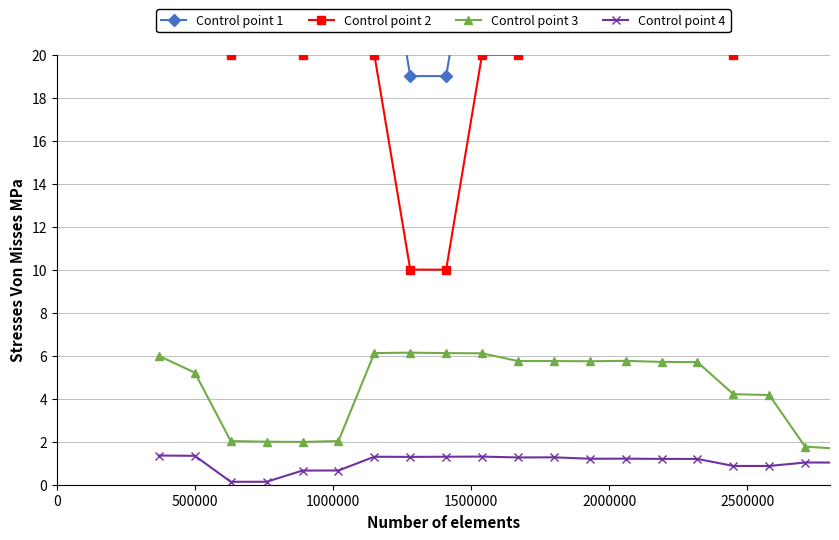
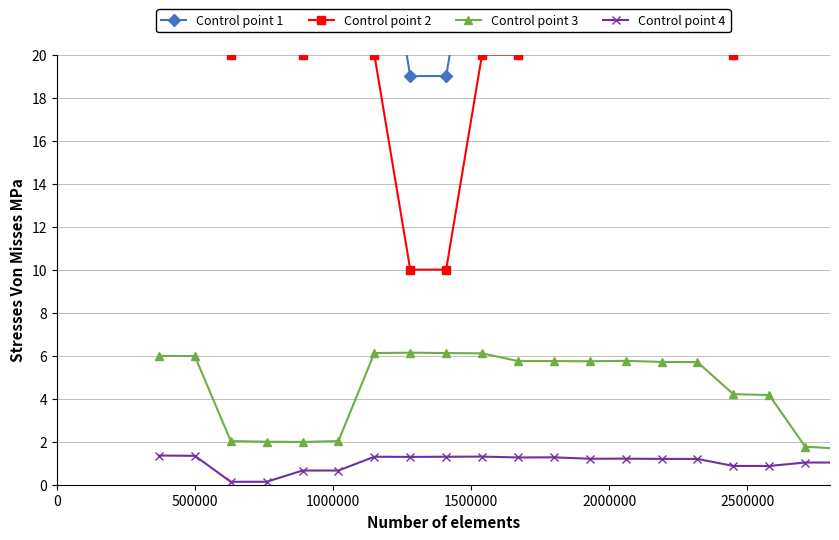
  {
    "Control point 3": {
-     "500000": 5.2
+     "500000": 6.0
    },
    "Control point 4": {
      "500000": 1.3
    }
  }
